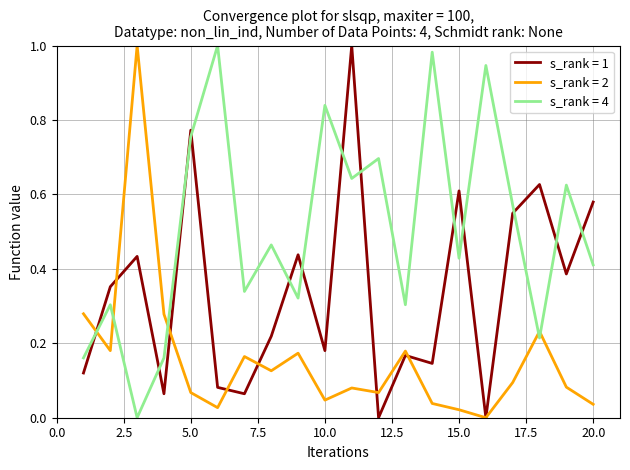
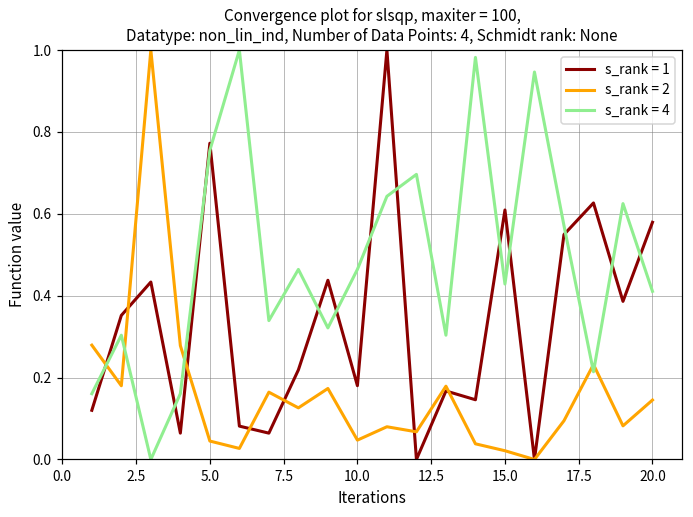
  {
    "s_rank = 1": {
      "5.0": 0.77,
      "10.0": 0.18,
      "15.0": 0.61,
      "20.0": 0.58
    },
    "s_rank = 2": {
-     "5.0": 0.07,
+     "5.0": 0.05,
      "10.0": 0.05,
      "15.0": 0.02,
-     "20.0": 0.04
+     "20.0": 0.15
    },
    "s_rank = 4": {
      "5.0": 0.76,
-     "10.0": 0.84,
+     "10.0": 0.46,
      "15.0": 0.43,
      "20.0": 0.41
    }
  }
